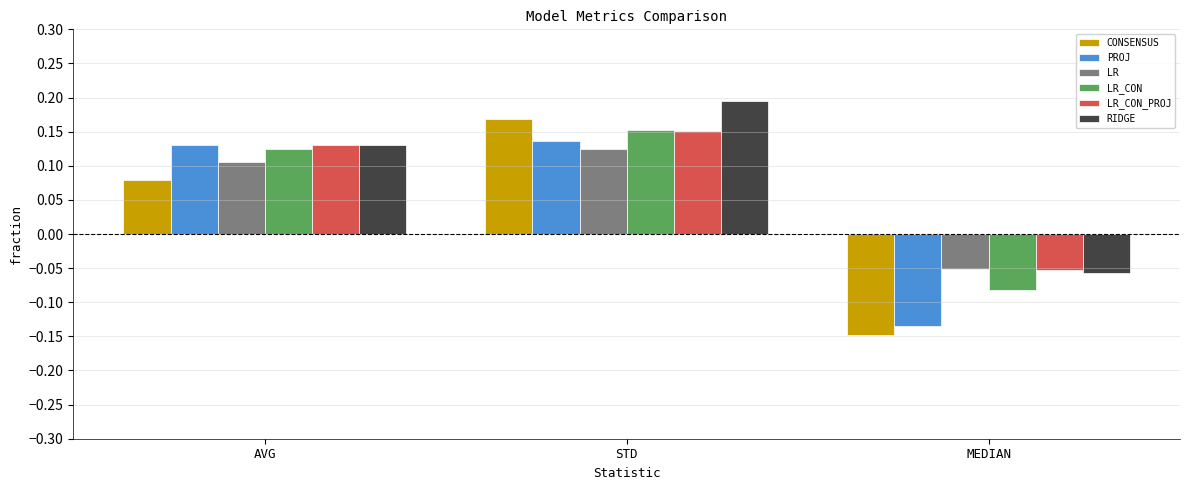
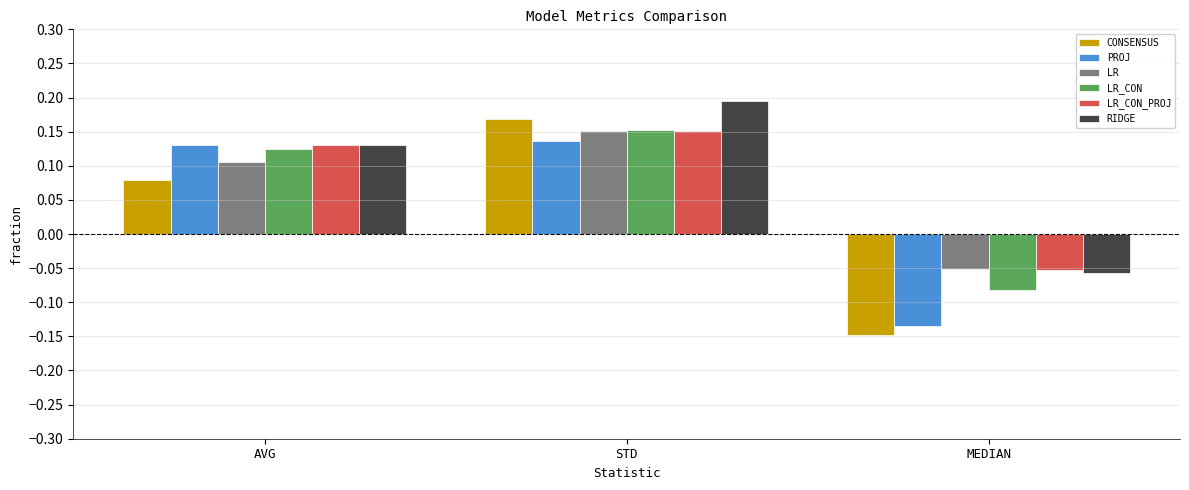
  {
    "CONSENSUS": {
      "AVG": 0.08,
      "STD": 0.17,
      "MEDIAN": -0.15
    },
    "PROJ": {
      "AVG": 0.13,
      "STD": 0.14,
      "MEDIAN": -0.13
    },
    "LR": {
      "AVG": 0.11,
-     "STD": 0.12,
+     "STD": 0.15,
      "MEDIAN": -0.05
    },
    "LR_CON": {
      "AVG": 0.12,
      "STD": 0.15,
      "MEDIAN": -0.08
    },
    "LR_CON_PROJ": {
      "AVG": 0.13,
      "STD": 0.15,
      "MEDIAN": -0.05
    },
    "RIDGE": {
      "AVG": 0.13,
      "STD": 0.20,
      "MEDIAN": -0.06
    }
  }
